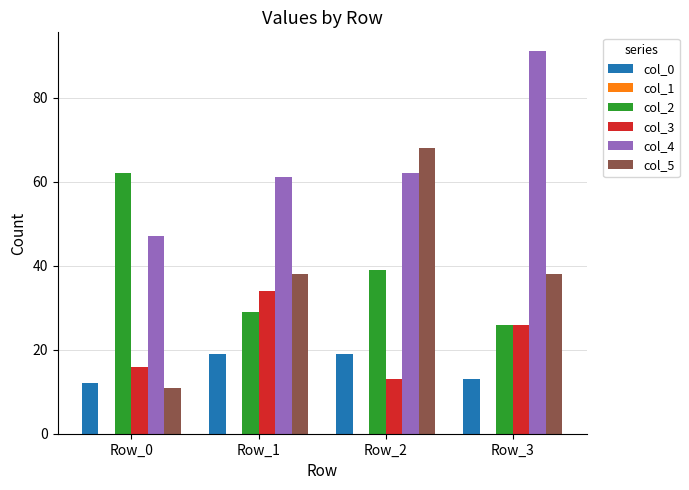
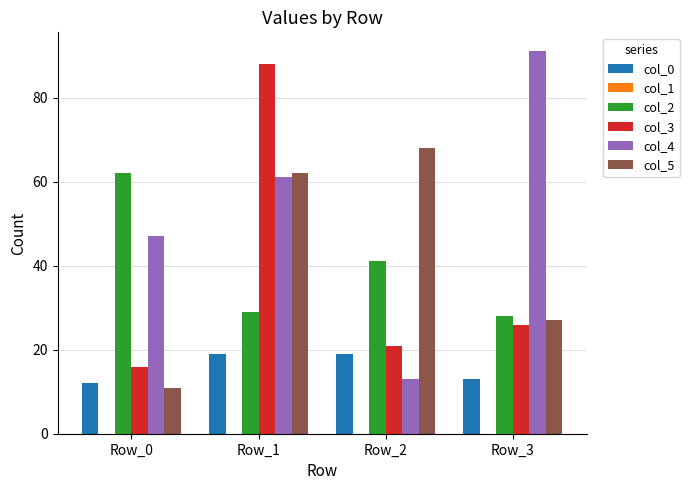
  {
    "col_0": {
      "Row_0": 12,
      "Row_1": 19,
      "Row_2": 19,
      "Row_3": 13
    },
    "col_1": {
      "Row_0": 0,
      "Row_1": 0,
      "Row_2": 0,
      "Row_3": 0
    },
    "col_2": {
      "Row_0": 62,
      "Row_1": 29,
-     "Row_2": 39,
-     "Row_3": 26
+     "Row_2": 41,
+     "Row_3": 28
    },
    "col_3": {
      "Row_0": 16,
-     "Row_1": 34,
-     "Row_2": 13,
+     "Row_1": 88,
+     "Row_2": 21,
      "Row_3": 26
    },
    "col_4": {
      "Row_0": 47,
      "Row_1": 61,
-     "Row_2": 62,
+     "Row_2": 13,
      "Row_3": 91
    },
    "col_5": {
      "Row_0": 11,
-     "Row_1": 38,
+     "Row_1": 62,
      "Row_2": 68,
-     "Row_3": 38
+     "Row_3": 27
    }
  }
